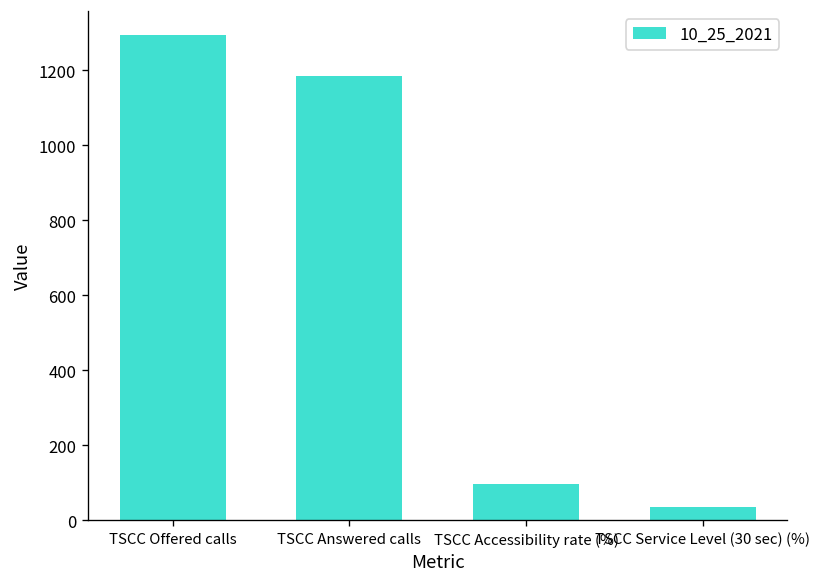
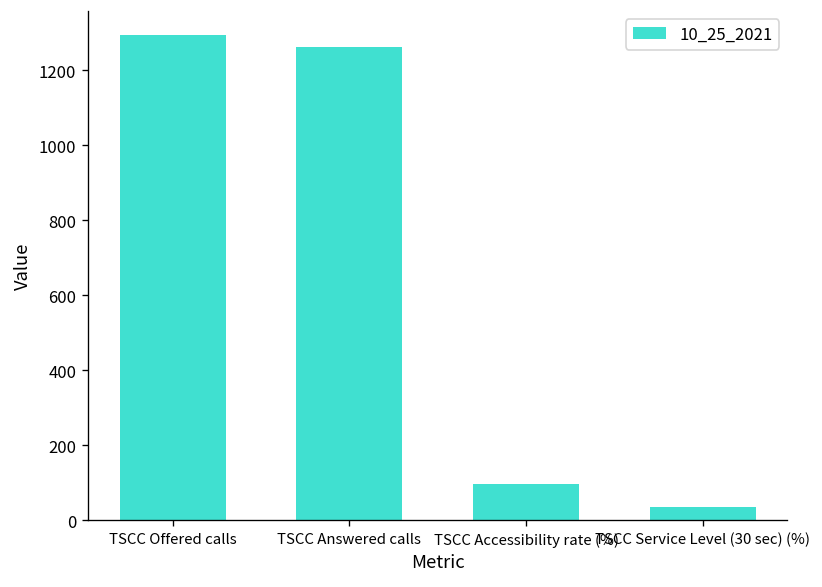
  {
    "TSCC Offered calls": 1290,
-   "TSCC Answered calls": 1190,
+   "TSCC Answered calls": 1260,
    "TSCC Accessibility rate (%)": 100,
    "TSCC Service Level (30 sec) (%)": 40
  }
